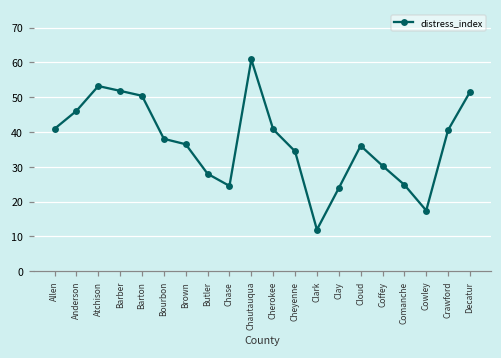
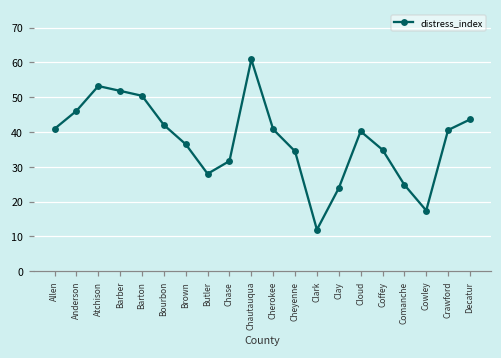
  {
    "Allen": 41,
    "Anderson": 46,
    "Atchison": 53,
    "Barber": 52,
    "Barton": 50,
-   "Bourbon": 38,
+   "Bourbon": 42,
    "Brown": 36,
    "Butler": 28,
-   "Chase": 25,
+   "Chase": 32,
    "Chautauqua": 61,
    "Cherokee": 41,
    "Cheyenne": 34,
    "Clark": 12,
    "Clay": 24,
-   "Cloud": 36,
-   "Coffey": 30,
+   "Cloud": 40,
+   "Coffey": 35,
    "Comanche": 25,
    "Cowley": 17,
    "Crawford": 41,
-   "Decatur": 52
+   "Decatur": 44
  }
